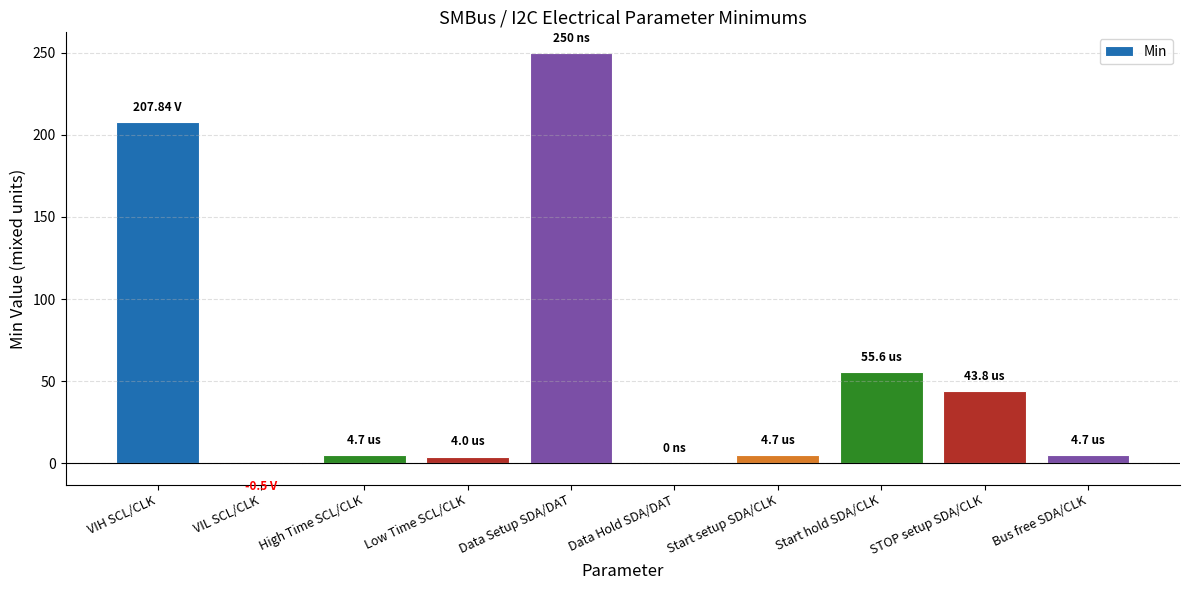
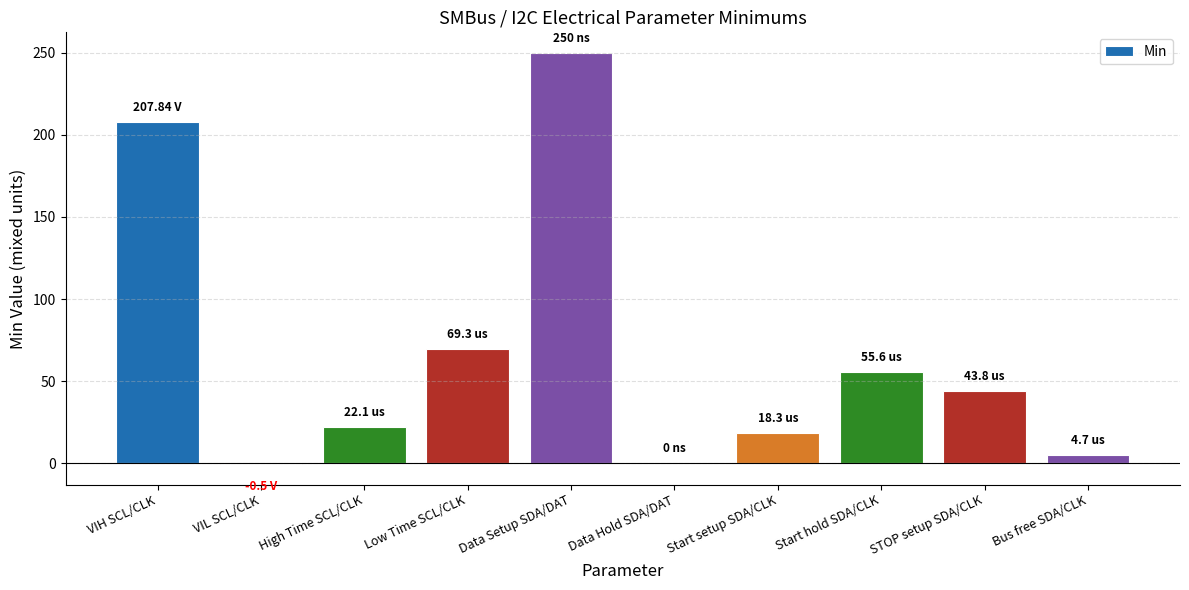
  {
    "VIH SCL/CLK": 207.84,
    "VIL SCL/CLK": -0.5,
-   "High Time SCL/CLK": 4.7,
-   "Low Time SCL/CLK": 4.0,
+   "High Time SCL/CLK": 22.1,
+   "Low Time SCL/CLK": 69.3,
    "Data Setup SDA/DAT": 250,
    "Data Hold SDA/DAT": 0,
-   "Start setup SDA/CLK": 4.7,
+   "Start setup SDA/CLK": 18.3,
    "Start hold SDA/CLK": 55.6,
    "STOP setup SDA/CLK": 43.8,
    "Bus free SDA/CLK": 4.7
  }
